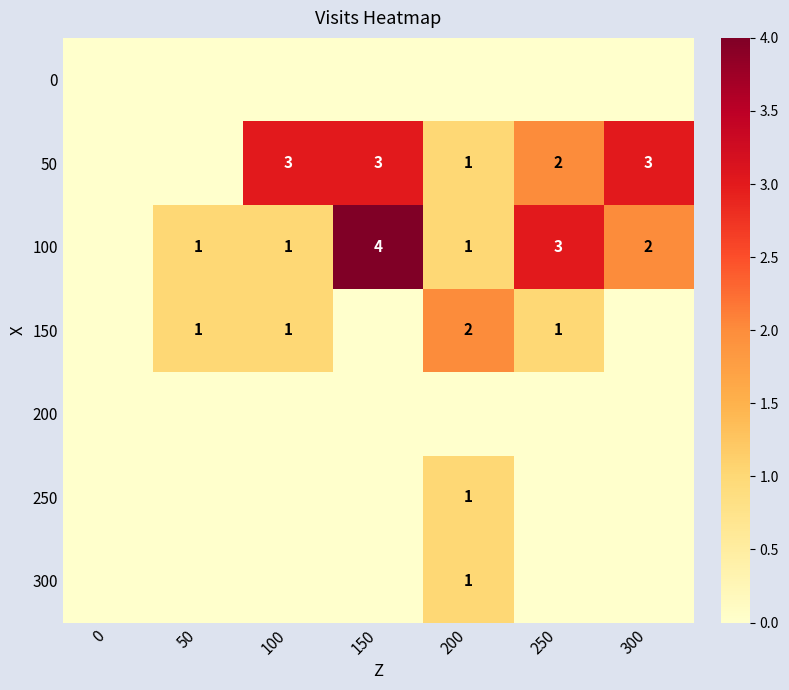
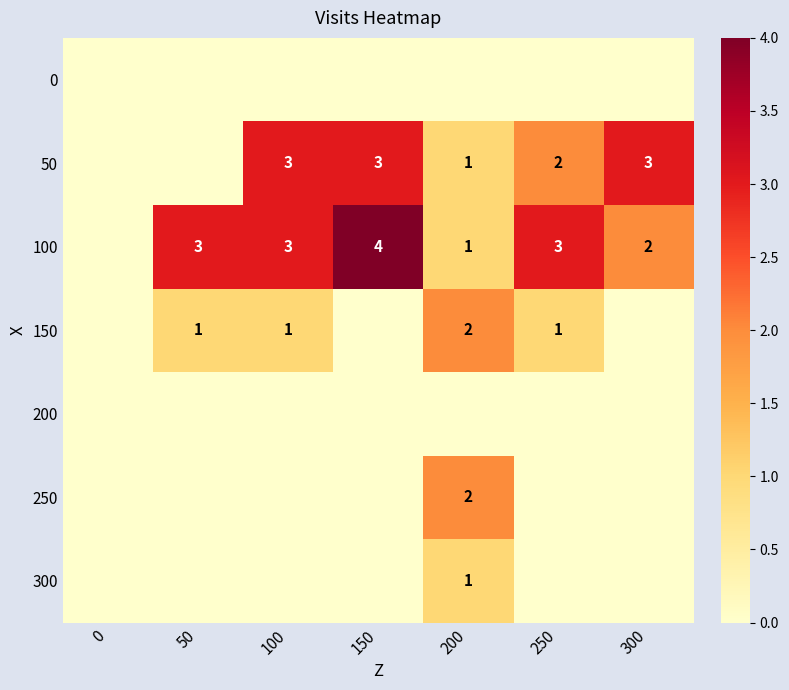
  {
    "50": {
      "100": 3,
      "150": 3,
      "200": 1,
      "250": 2,
      "300": 3
    },
    "100": {
-     "50": 1,
-     "100": 1,
+     "50": 3,
+     "100": 3,
      "150": 4,
      "200": 1,
      "250": 3,
      "300": 2
    },
    "150": {
      "50": 1,
      "100": 1,
      "200": 2,
      "250": 1
    },
    "250": {
-     "200": 1
+     "200": 2
    },
    "300": {
      "200": 1
    }
  }
